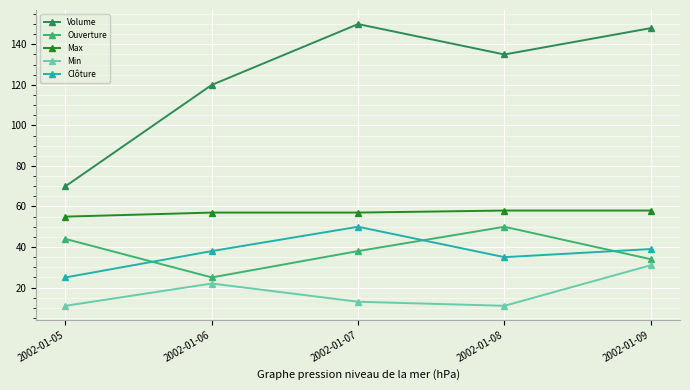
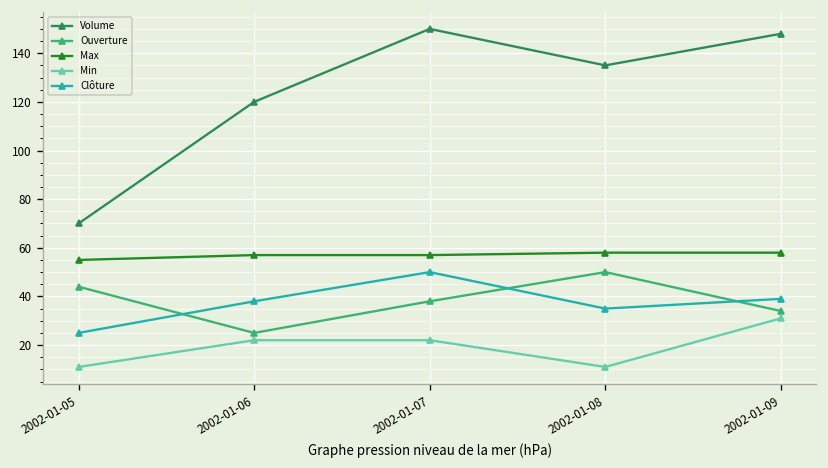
  {
    "Min": {
      "2002-01-05": 11,
      "2002-01-06": 22,
-     "2002-01-07": 13,
+     "2002-01-07": 22,
      "2002-01-08": 11,
      "2002-01-09": 31
    },
    "Clôture": {
      "2002-01-05": 25,
      "2002-01-06": 38,
      "2002-01-07": 50,
      "2002-01-08": 35,
      "2002-01-09": 39
    }
  }
